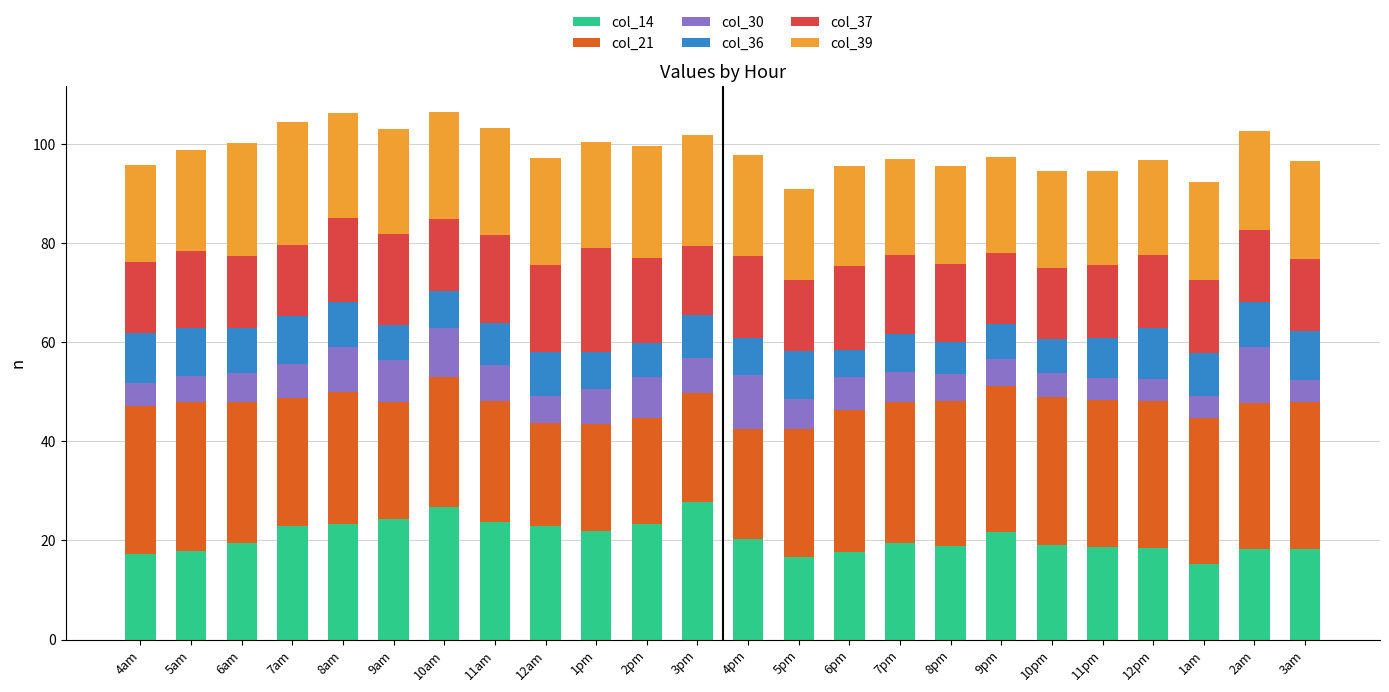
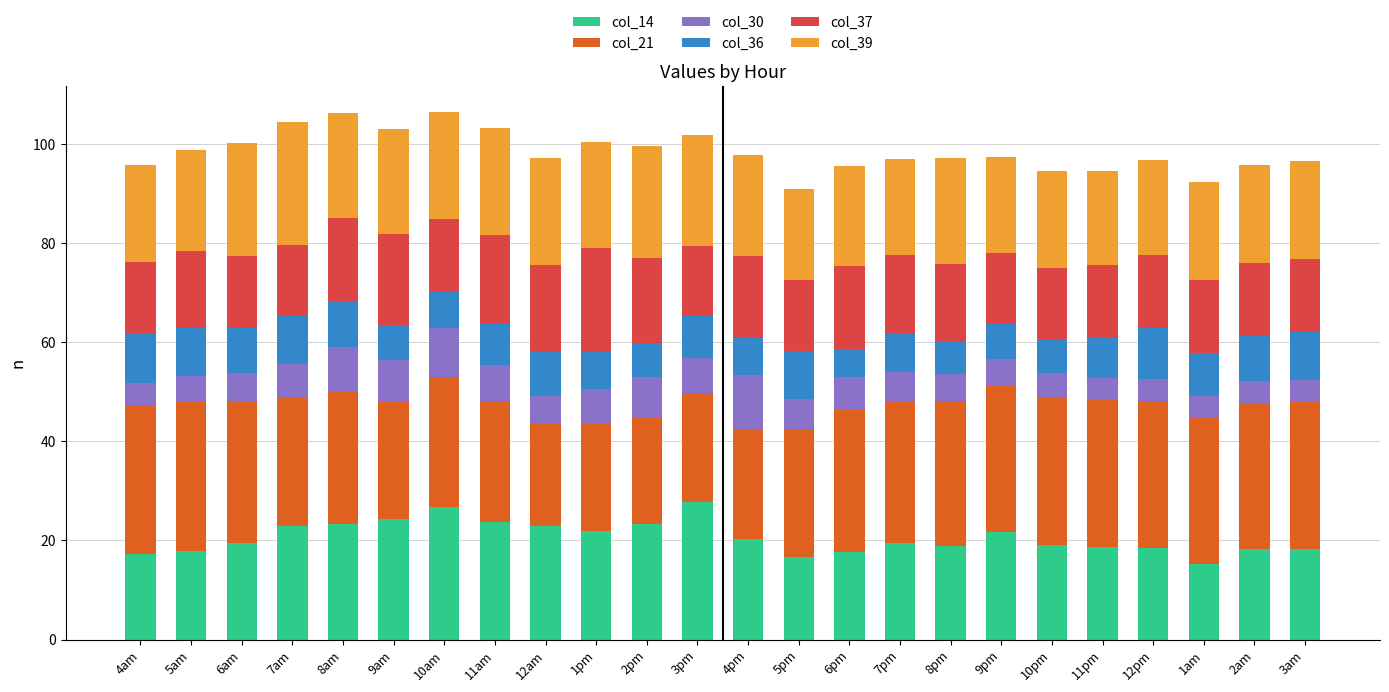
  {
    "col_14": {
      "4am": 17,
      "5am": 18,
      "6am": 19,
      "7am": 23,
      "8am": 23,
      "9am": 24,
      "10am": 27,
      "11am": 24,
      "12am": 23,
      "1pm": 22,
      "2pm": 23,
      "3pm": 28,
      "4pm": 20,
      "5pm": 17,
      "6pm": 18,
      "7pm": 19,
      "8pm": 19,
      "9pm": 22,
      "10pm": 19,
      "11pm": 19,
      "12pm": 18,
      "1am": 15,
      "2am": 18,
      "3am": 18
    },
    "col_30": {
      "4am": 5,
      "5am": 5,
      "6am": 6,
      "7am": 7,
      "8am": 9,
      "9am": 8,
      "10am": 10,
      "11am": 7,
      "12am": 5,
      "1pm": 7,
      "2pm": 8,
      "3pm": 7,
      "4pm": 11,
      "5pm": 6,
      "6pm": 7,
      "7pm": 6,
      "8pm": 5,
      "9pm": 5,
      "10pm": 5,
      "11pm": 5,
      "12pm": 4,
      "1am": 4,
-     "2am": 11,
+     "2am": 4,
      "3am": 4
    },
    "col_36": {
      "4am": 10,
      "5am": 10,
      "6am": 9,
      "7am": 10,
      "8am": 9,
      "9am": 7,
      "10am": 7,
      "11am": 8,
      "12am": 9,
      "1pm": 8,
      "2pm": 7,
      "3pm": 9,
      "4pm": 7,
      "5pm": 10,
      "6pm": 5,
      "7pm": 8,
      "8pm": 6,
      "9pm": 7,
      "10pm": 7,
      "11pm": 8,
      "12pm": 10,
      "1am": 9,
      "2am": 9,
      "3am": 10
    },
    "col_39": {
      "4am": 20,
      "5am": 20,
      "6am": 23,
      "7am": 25,
      "8am": 21,
      "9am": 21,
      "10am": 22,
      "11am": 21,
      "12am": 22,
      "1pm": 22,
      "2pm": 23,
      "3pm": 23,
      "4pm": 20,
      "5pm": 18,
      "6pm": 20,
      "7pm": 19,
-     "8pm": 20,
+     "8pm": 21,
      "9pm": 19,
      "10pm": 20,
      "11pm": 19,
      "12pm": 19,
      "1am": 20,
      "2am": 20,
      "3am": 20
    }
  }
